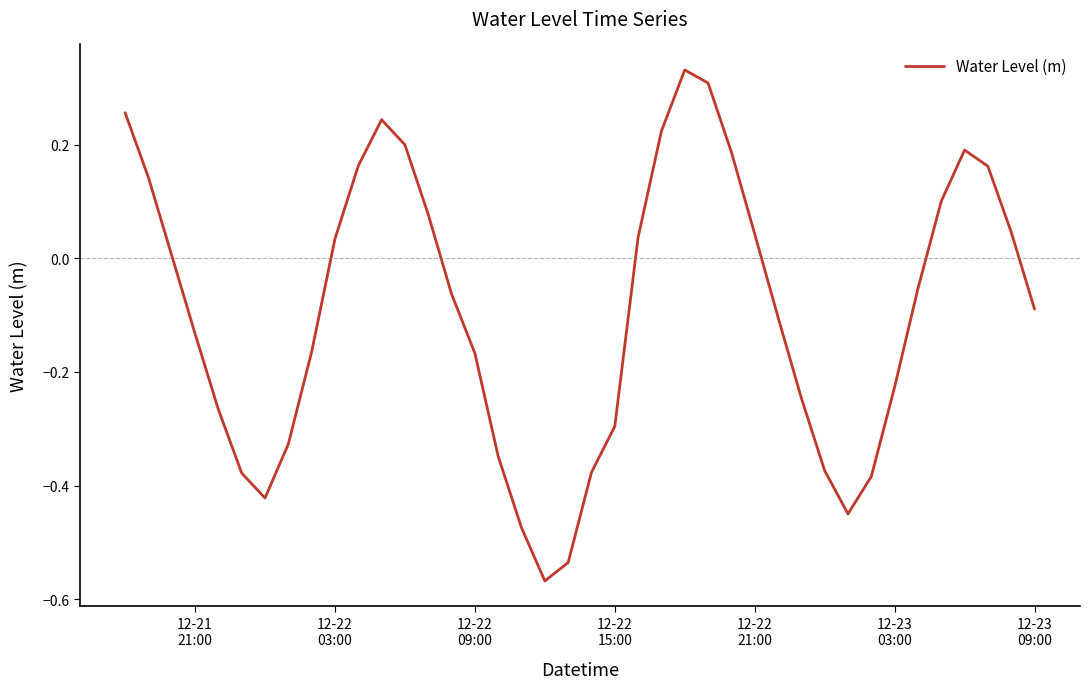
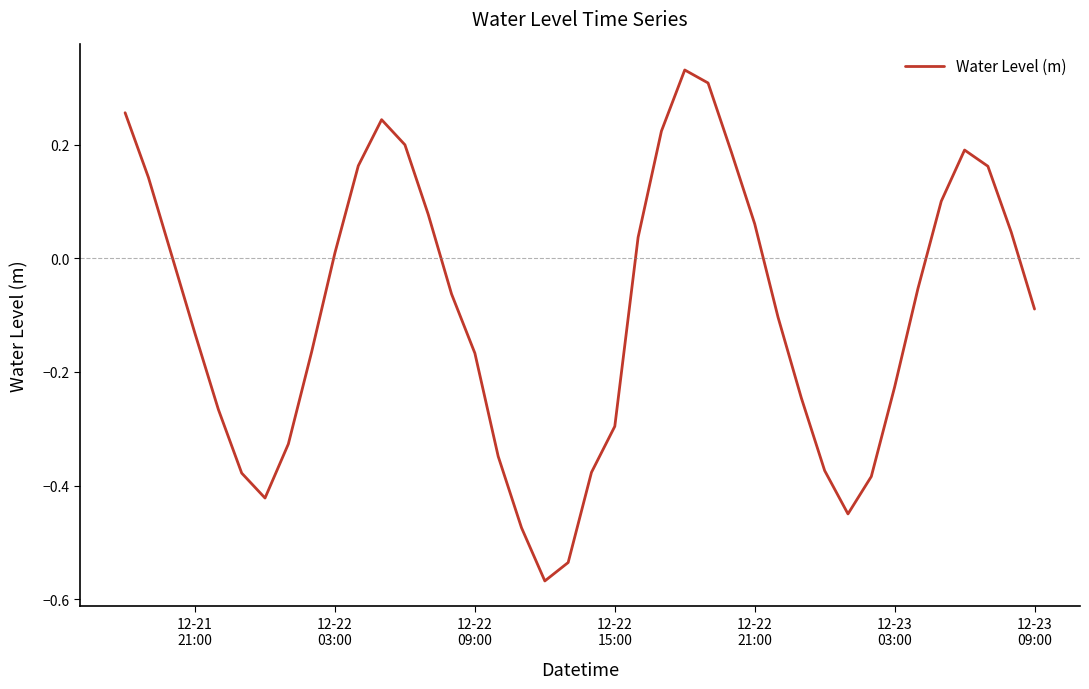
  {
    "12-21 21:00": -0.13,
-   "12-22 03:00": 0.03,
+   "12-22 03:00": 0.01,
    "12-22 09:00": -0.17,
    "12-22 15:00": -0.30,
-   "12-22 21:00": 0.04,
+   "12-22 21:00": 0.06,
    "12-23 03:00": -0.23,
    "12-23 09:00": -0.09
  }
